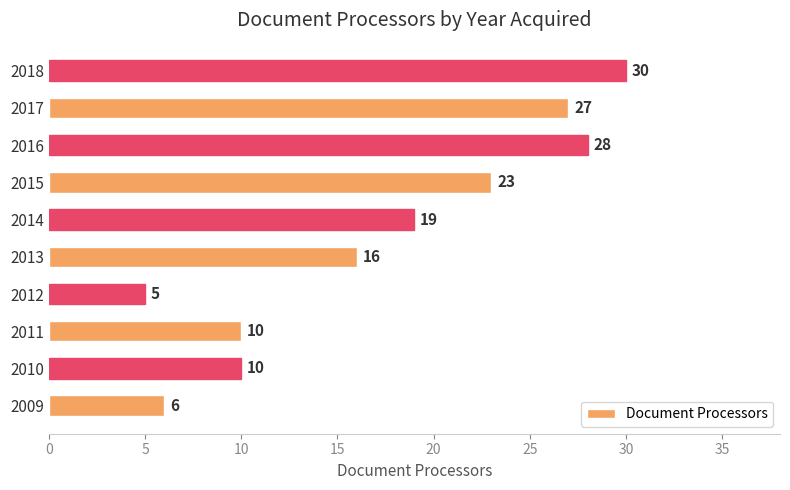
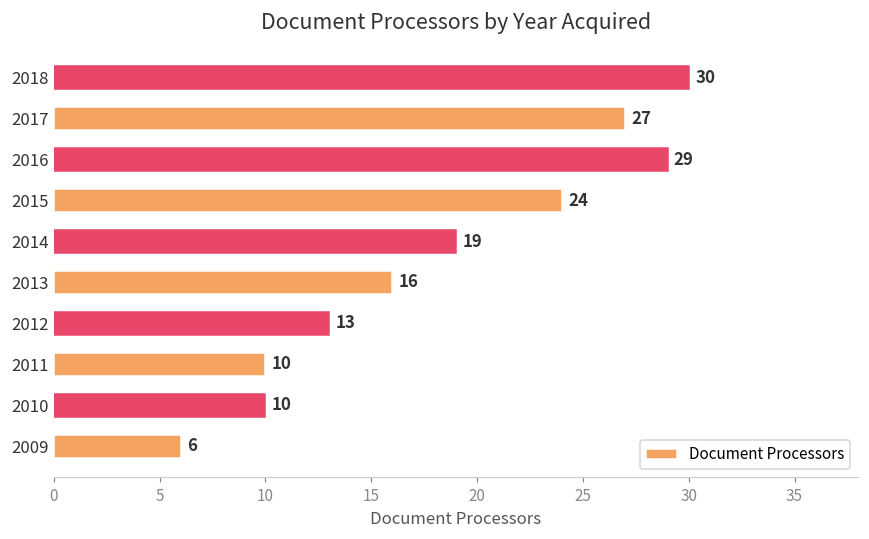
  {
    "2018": 30,
    "2017": 27,
-   "2016": 28,
-   "2015": 23,
+   "2016": 29,
+   "2015": 24,
    "2014": 19,
    "2013": 16,
-   "2012": 5,
+   "2012": 13,
    "2011": 10,
    "2010": 10,
    "2009": 6
  }
